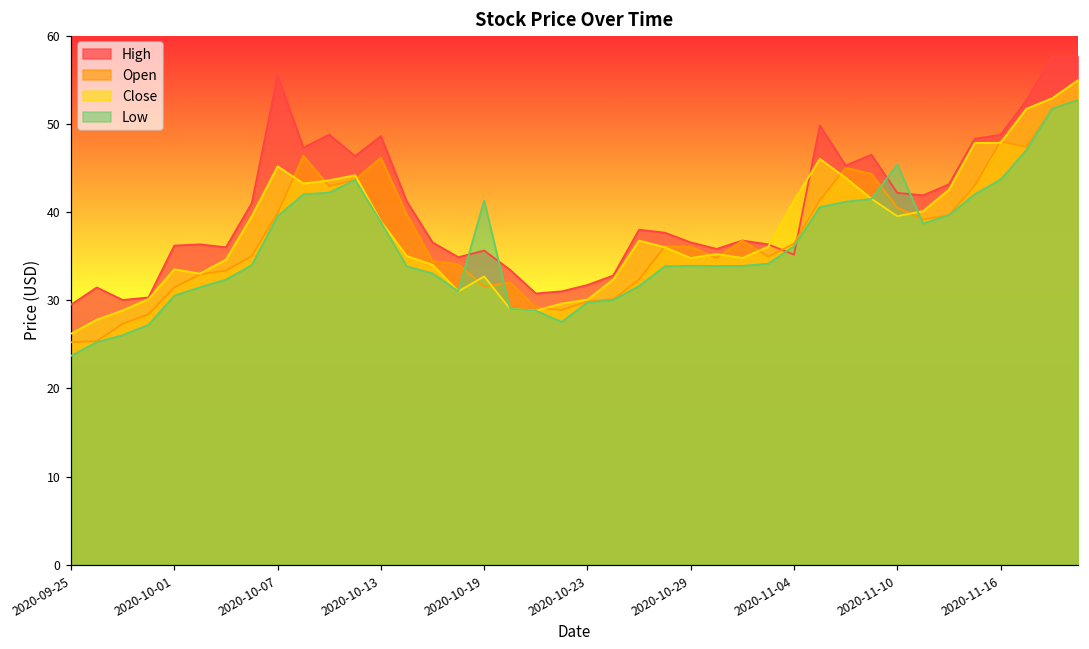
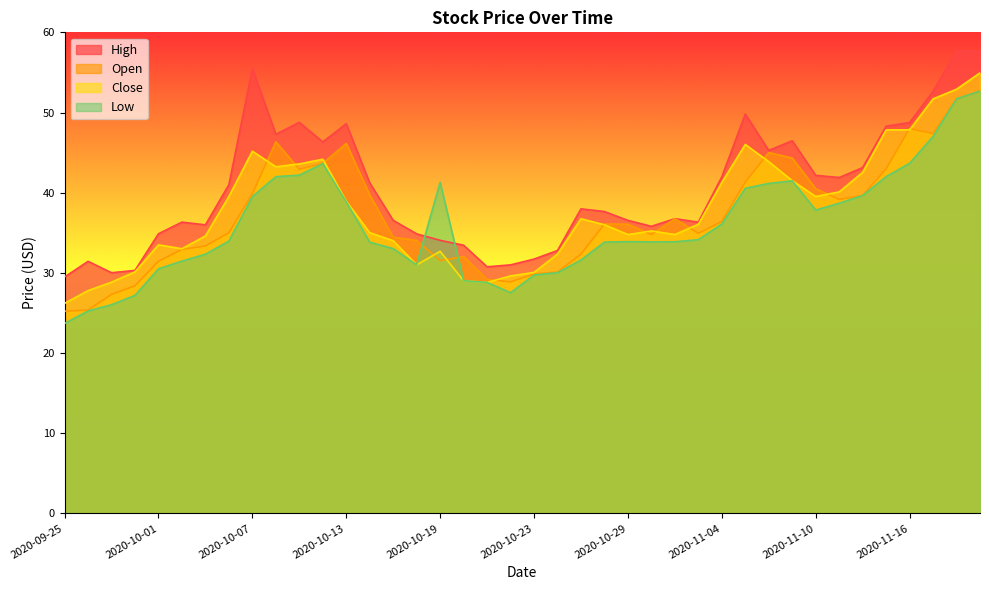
  {
    "High": {
      "2020-09-25": 29,
-     "2020-10-01": 36,
+     "2020-10-01": 35,
      "2020-10-07": 55,
      "2020-10-13": 49,
-     "2020-10-19": 36,
+     "2020-10-19": 34,
      "2020-10-23": 32,
      "2020-10-29": 37,
-     "2020-11-04": 35,
+     "2020-11-04": 42,
      "2020-11-10": 42,
      "2020-11-16": 49
    },
    "Low": {
      "2020-09-25": 24,
      "2020-10-01": 31,
      "2020-10-07": 40,
      "2020-10-19": 41,
      "2020-10-29": 34,
-     "2020-11-10": 45,
+     "2020-11-10": 38,
      "2020-11-16": 44
    }
  }
